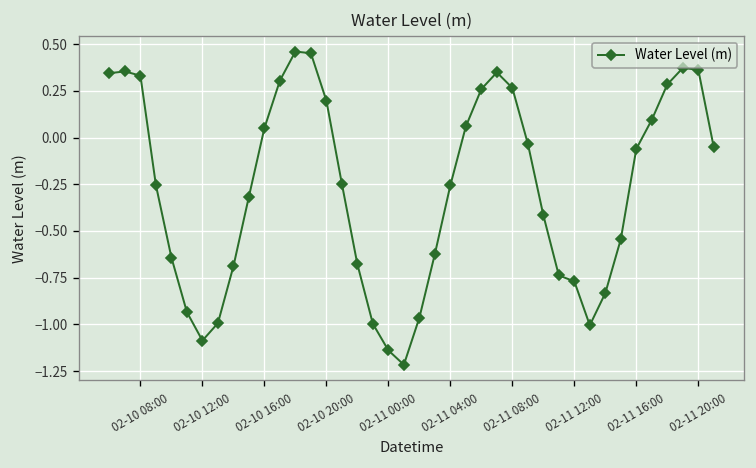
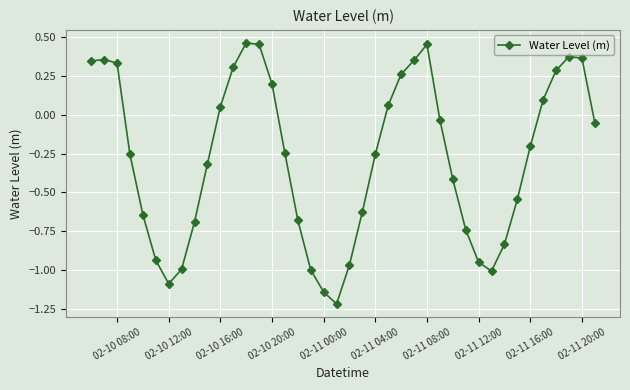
  {
    "02-10 08:00": 0.33,
    "02-10 12:00": -1.09,
    "02-10 16:00": 0.05,
    "02-10 20:00": 0.20,
    "02-11 00:00": -1.14,
    "02-11 04:00": -0.26,
-   "02-11 08:00": 0.27,
-   "02-11 12:00": -0.77,
-   "02-11 16:00": -0.06,
+   "02-11 08:00": 0.45,
+   "02-11 12:00": -0.95,
+   "02-11 16:00": -0.20,
    "02-11 20:00": 0.36
  }
